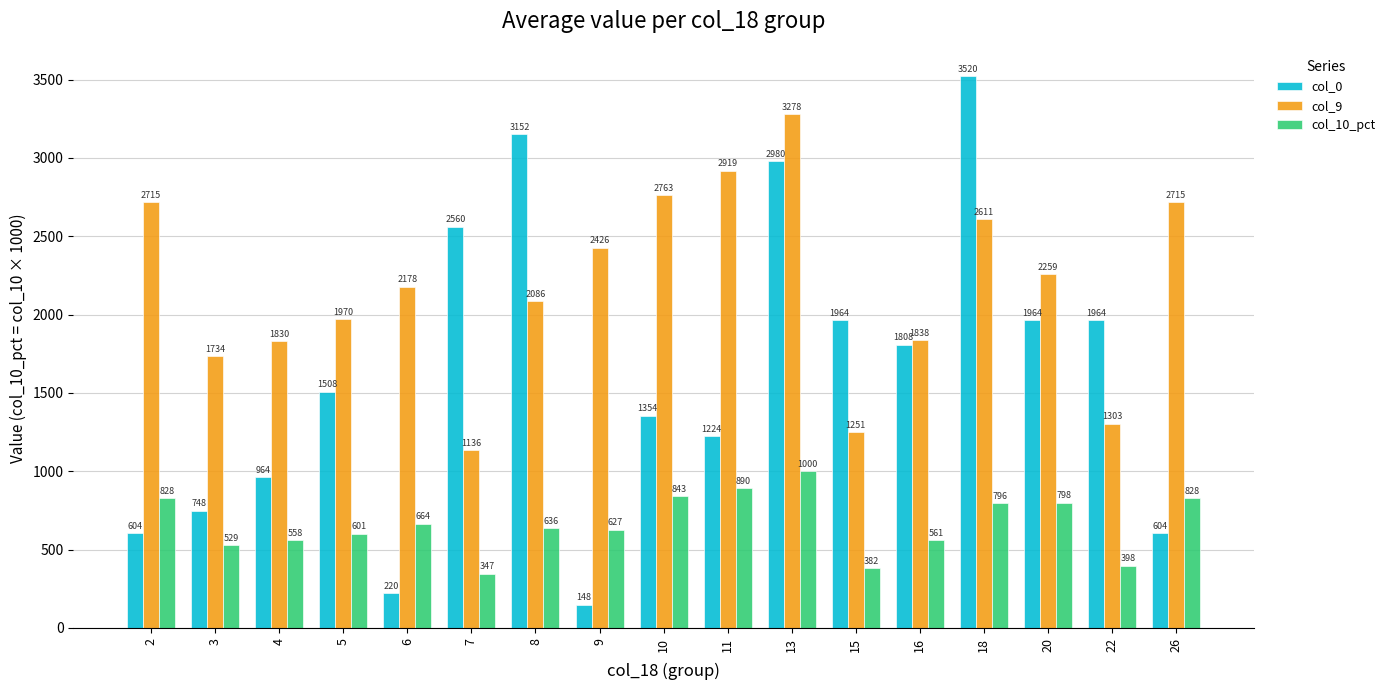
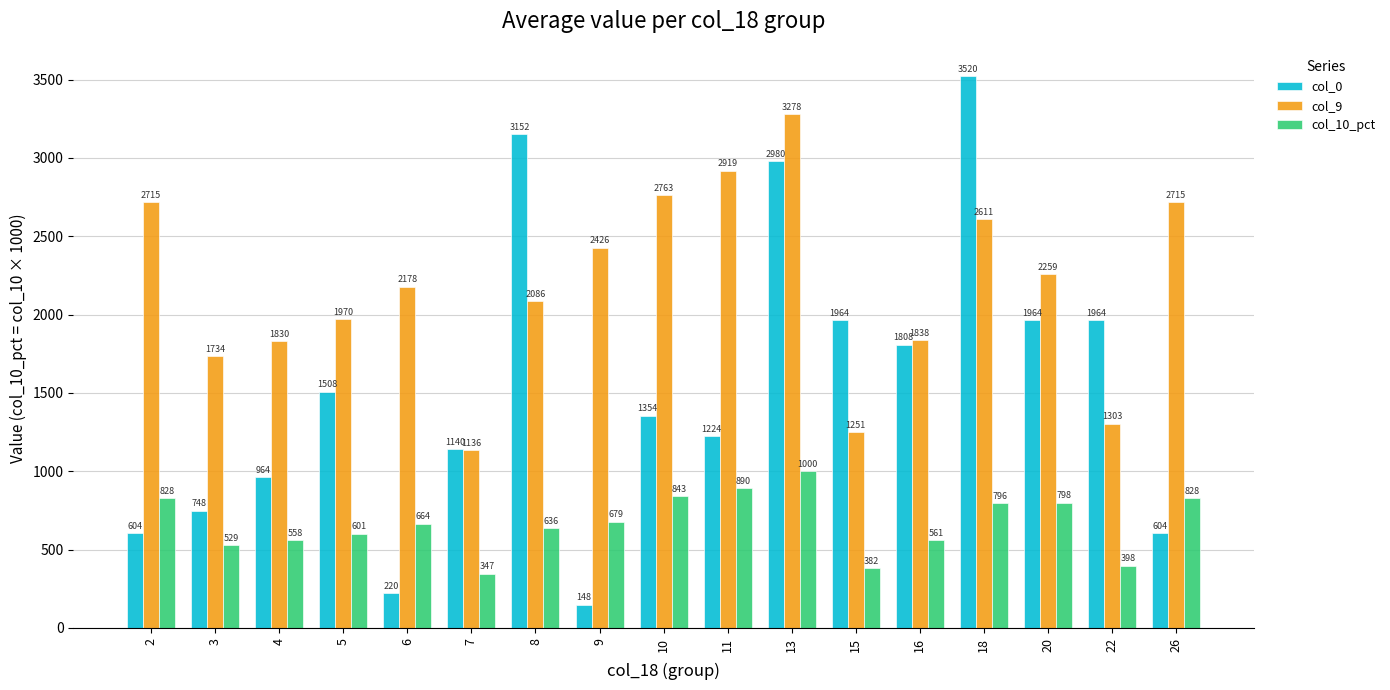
  {
    "col_0": {
      "2": 604,
      "3": 748,
      "4": 964,
      "5": 1508,
      "6": 220,
-     "7": 2560,
+     "7": 1140,
      "8": 3152,
      "9": 148,
      "10": 1354,
      "11": 1224,
      "13": 2980,
      "15": 1964,
      "16": 1808,
      "18": 3520,
      "20": 1964,
      "22": 1964,
      "26": 604
    },
    "col_9": {
      "2": 2715,
      "3": 1734,
      "4": 1830,
      "5": 1970,
      "6": 2178,
      "8": 2086,
      "9": 2426,
      "10": 2763,
      "11": 2919,
      "13": 3278,
      "15": 1251,
      "16": 1838,
      "18": 2611,
      "20": 2259,
      "22": 1303,
      "26": 2715
    },
    "col_10_pct": {
      "2": 828,
      "3": 529,
      "4": 558,
      "5": 601,
      "6": 664,
      "7": 347,
      "8": 636,
-     "9": 627,
+     "9": 679,
      "10": 843,
      "11": 890,
      "13": 1000,
      "15": 382,
      "16": 561,
      "18": 796,
      "20": 798,
      "22": 398,
      "26": 828
    }
  }
